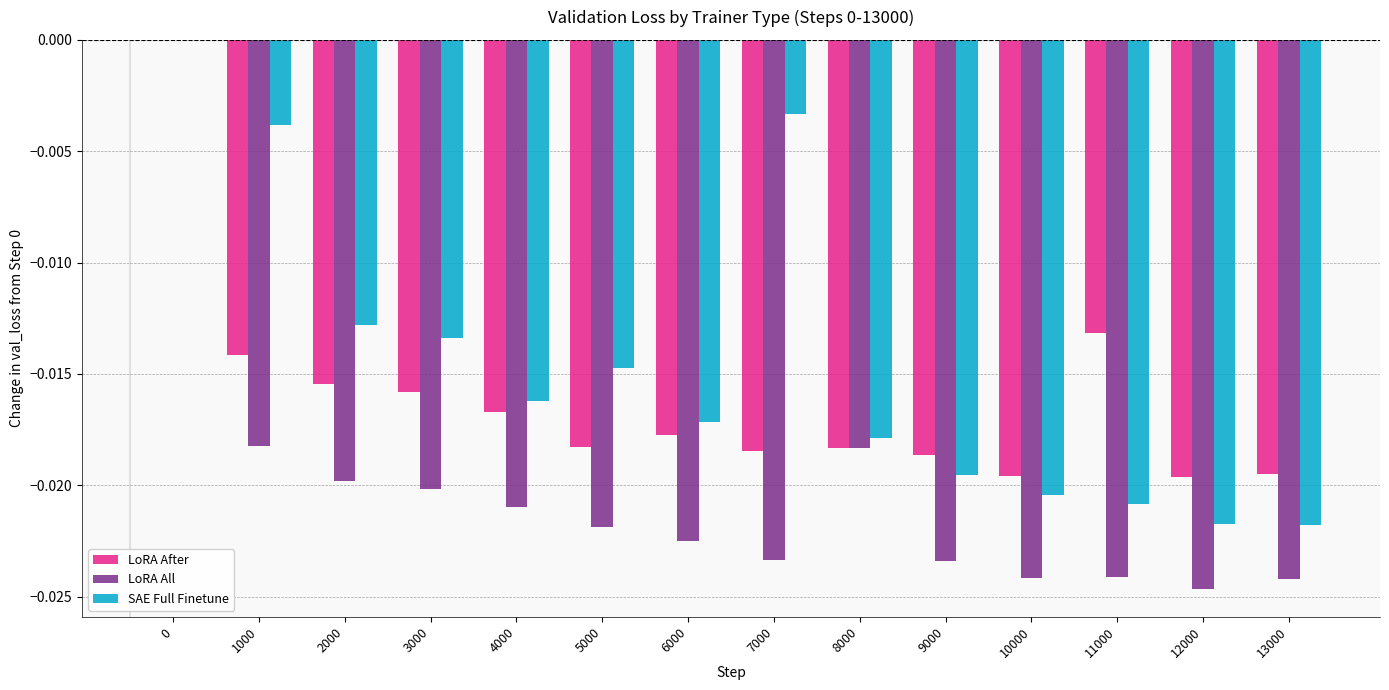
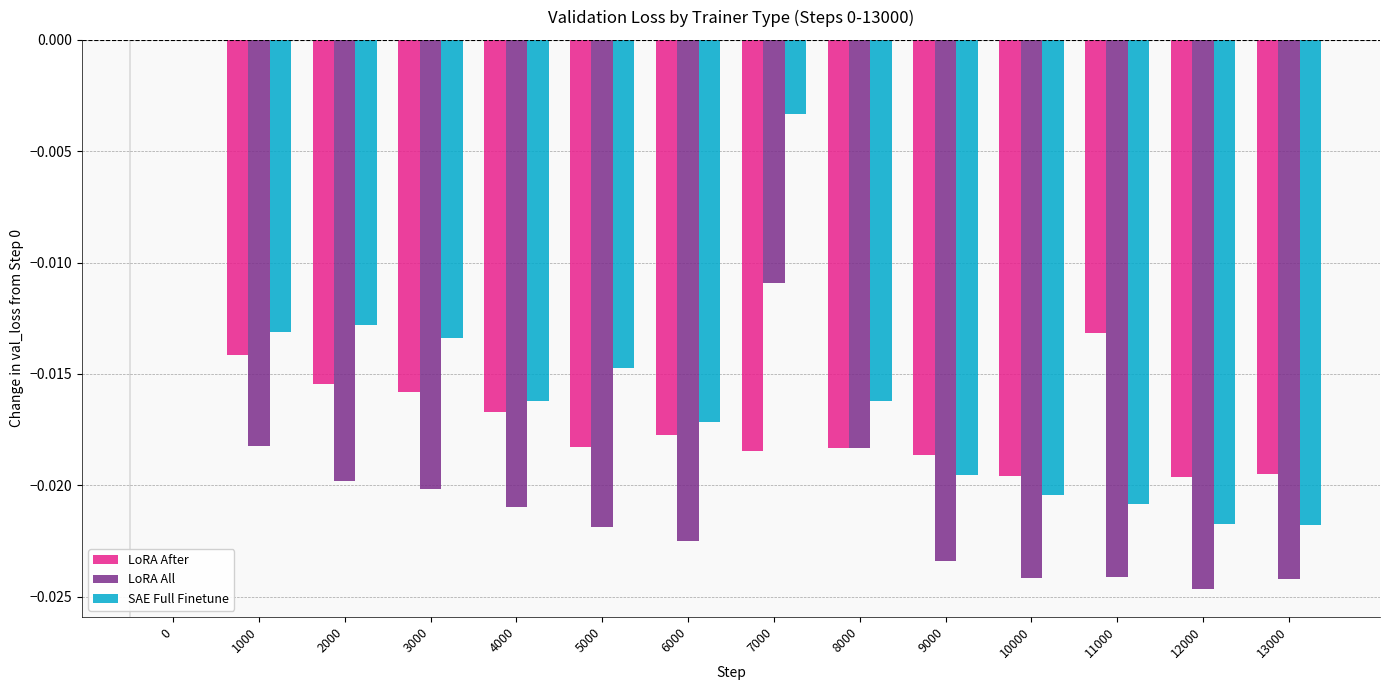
  {
    "LoRA After": {
      "0": 0.0000,
      "1000": -0.0142,
      "2000": -0.0155,
      "3000": -0.0158,
      "4000": -0.0167,
      "5000": -0.0183,
      "6000": -0.0177,
      "7000": -0.0185,
      "8000": -0.0183,
      "9000": -0.0187,
      "10000": -0.0196,
      "11000": -0.0131,
      "12000": -0.0196,
      "13000": -0.0195
    },
    "LoRA All": {
      "0": 0.0000,
      "1000": -0.0182,
      "2000": -0.0198,
      "3000": -0.0202,
      "4000": -0.0210,
      "5000": -0.0219,
      "6000": -0.0225,
-     "7000": -0.0233,
+     "7000": -0.0109,
      "8000": -0.0183,
      "9000": -0.0234,
      "10000": -0.0242,
      "11000": -0.0241,
      "12000": -0.0247,
      "13000": -0.0242
    },
    "SAE Full Finetune": {
      "0": 0.0000,
-     "1000": -0.0038,
+     "1000": -0.0131,
      "2000": -0.0128,
      "3000": -0.0134,
      "4000": -0.0162,
      "5000": -0.0148,
      "6000": -0.0172,
      "7000": -0.0033,
-     "8000": -0.0179,
+     "8000": -0.0162,
      "9000": -0.0195,
      "10000": -0.0204,
      "11000": -0.0209,
      "12000": -0.0218,
      "13000": -0.0218
    }
  }
